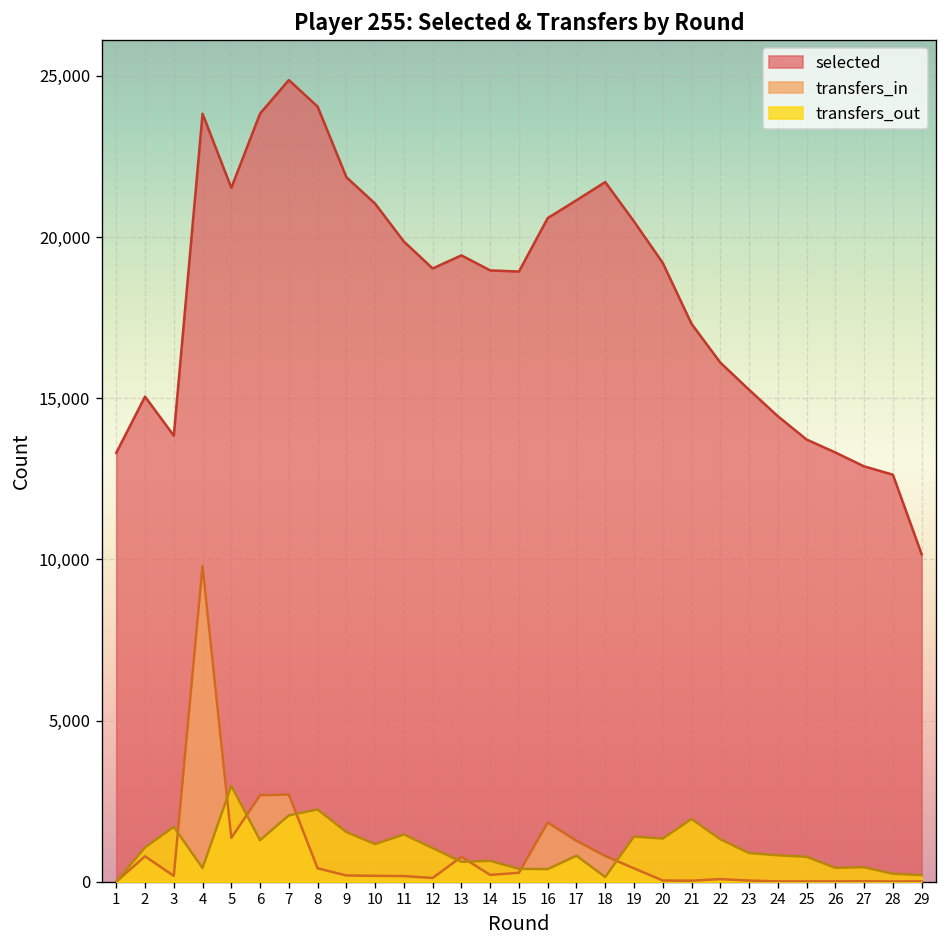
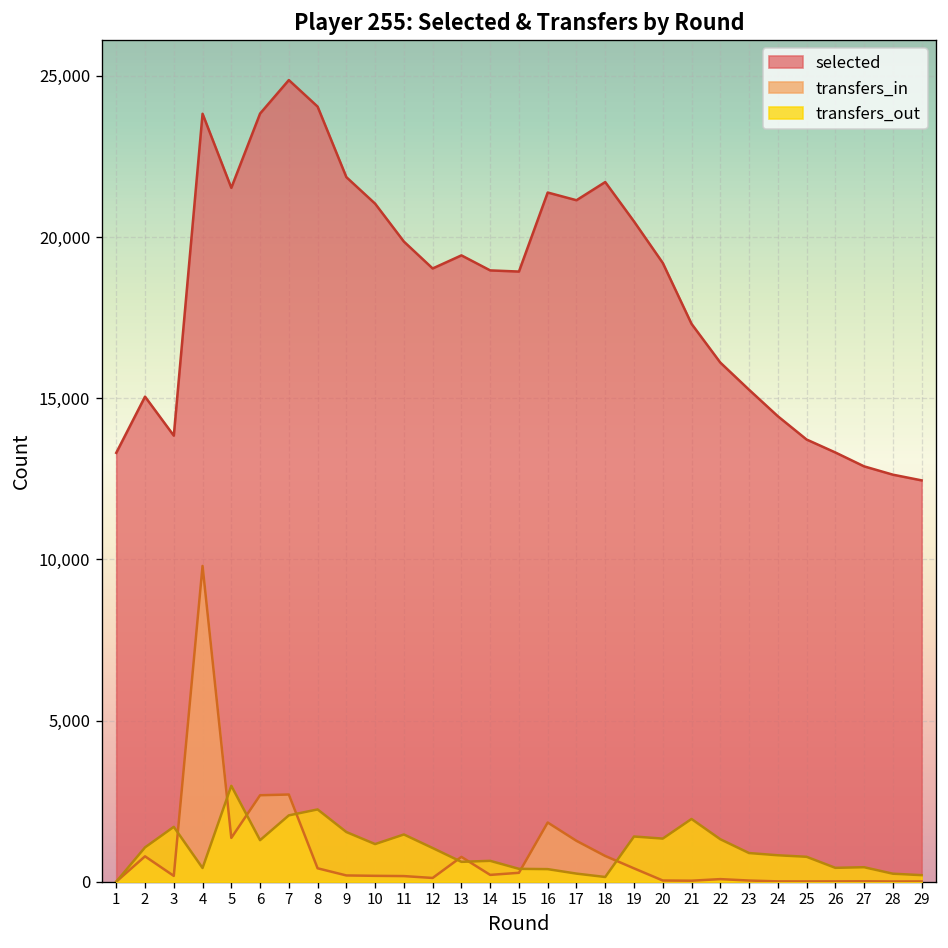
  {
    "selected": {
      "1": "13,300",
      "2": "15,000",
      "3": "13,800",
      "4": "23,800",
      "5": "21,500",
      "6": "23,800",
      "7": "24,900",
      "8": "24,000",
      "9": "21,900",
      "10": "21,000",
      "11": "19,900",
      "12": "19,000",
      "13": "19,400",
      "14": "19,000",
      "15": "18,900",
-     "16": "20,600",
+     "16": "21,400",
      "17": "21,100",
      "18": "21,700",
      "19": "20,500",
      "20": "19,200",
      "21": "17,300",
      "22": "16,100",
      "23": "15,300",
      "24": "14,400",
      "25": "13,700",
      "26": "13,300",
      "27": "12,900",
      "28": "12,600",
-     "29": "10,200"
+     "29": "12,500"
    },
    "transfers_in": {
      "2": "800",
      "3": "200",
      "4": "9,800",
      "5": "1,400",
      "6": "2,700",
      "7": "2,700",
      "8": "400",
      "9": "200",
      "10": "200",
      "11": "200",
      "12": "100",
      "13": "800",
      "14": "200",
      "15": "300",
      "16": "1,800",
      "17": "1,300",
      "18": "800",
      "19": "400",
      "20": "0",
      "21": "0",
      "22": "100",
      "23": "0",
      "24": "0",
      "25": "0",
      "26": "0",
      "27": "0",
      "28": "0",
      "29": "0"
    },
    "transfers_out": {
      "2": "1,100",
      "3": "1,700",
      "4": "400",
      "5": "3,000",
      "6": "1,300",
      "7": "2,100",
      "8": "2,200",
      "9": "1,500",
      "10": "1,200",
      "11": "1,500",
      "12": "1,000",
      "13": "600",
      "14": "600",
      "15": "400",
      "16": "400",
-     "17": "800",
+     "17": "300",
      "18": "100",
      "19": "1,400",
      "20": "1,300",
      "21": "1,900",
      "22": "1,300",
      "23": "900",
      "24": "800",
      "25": "800",
      "26": "400",
      "27": "400",
      "28": "200",
      "29": "200"
    }
  }
